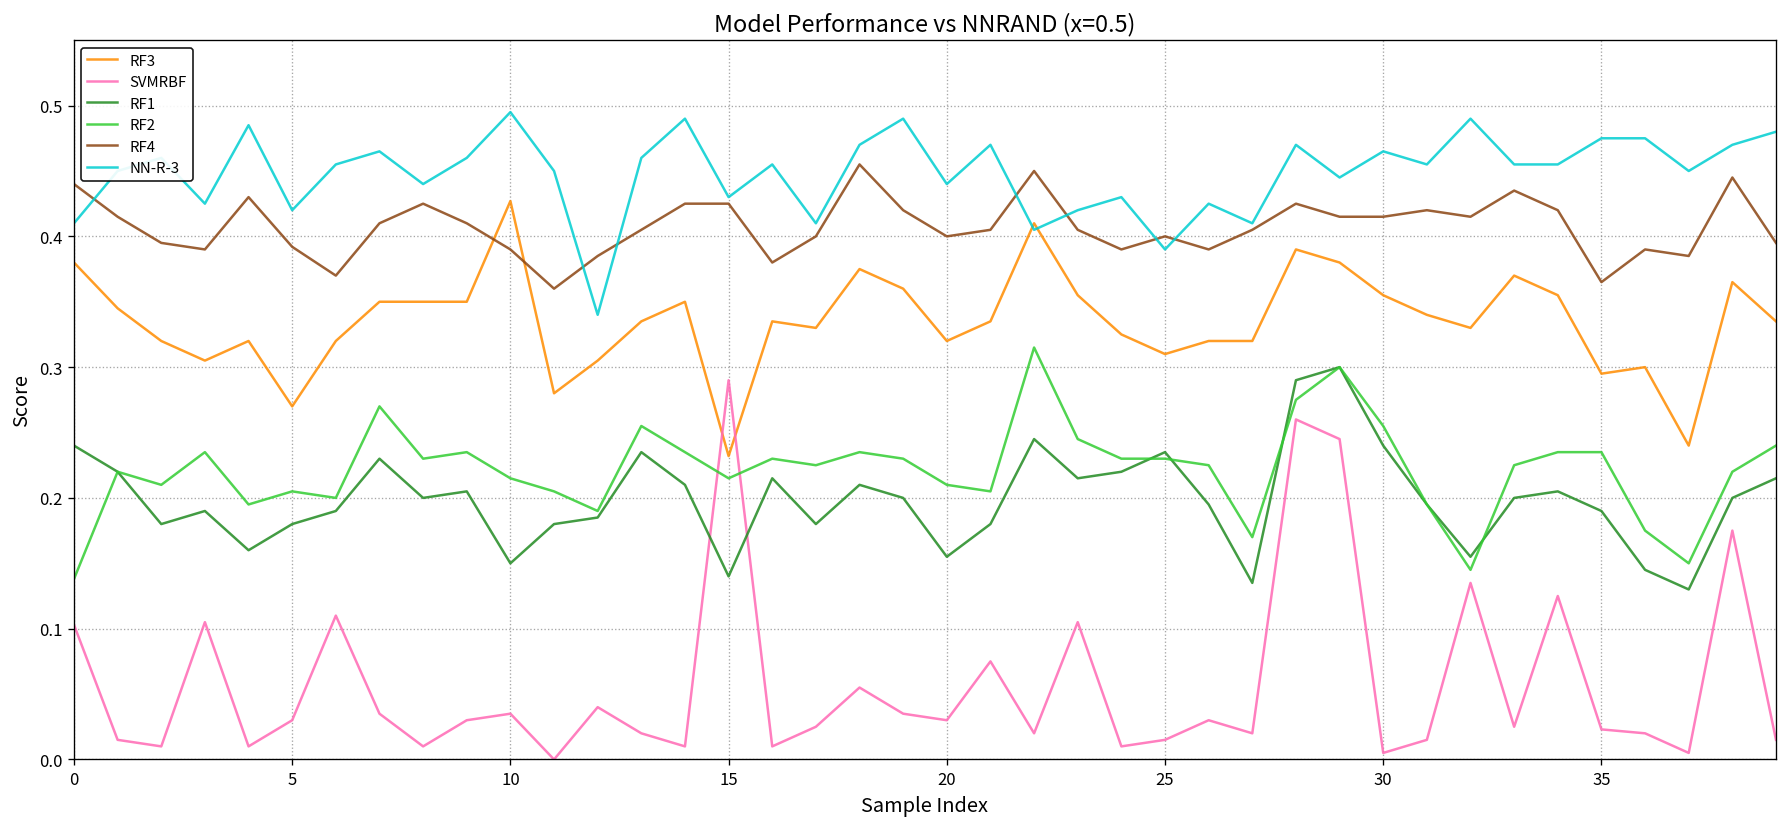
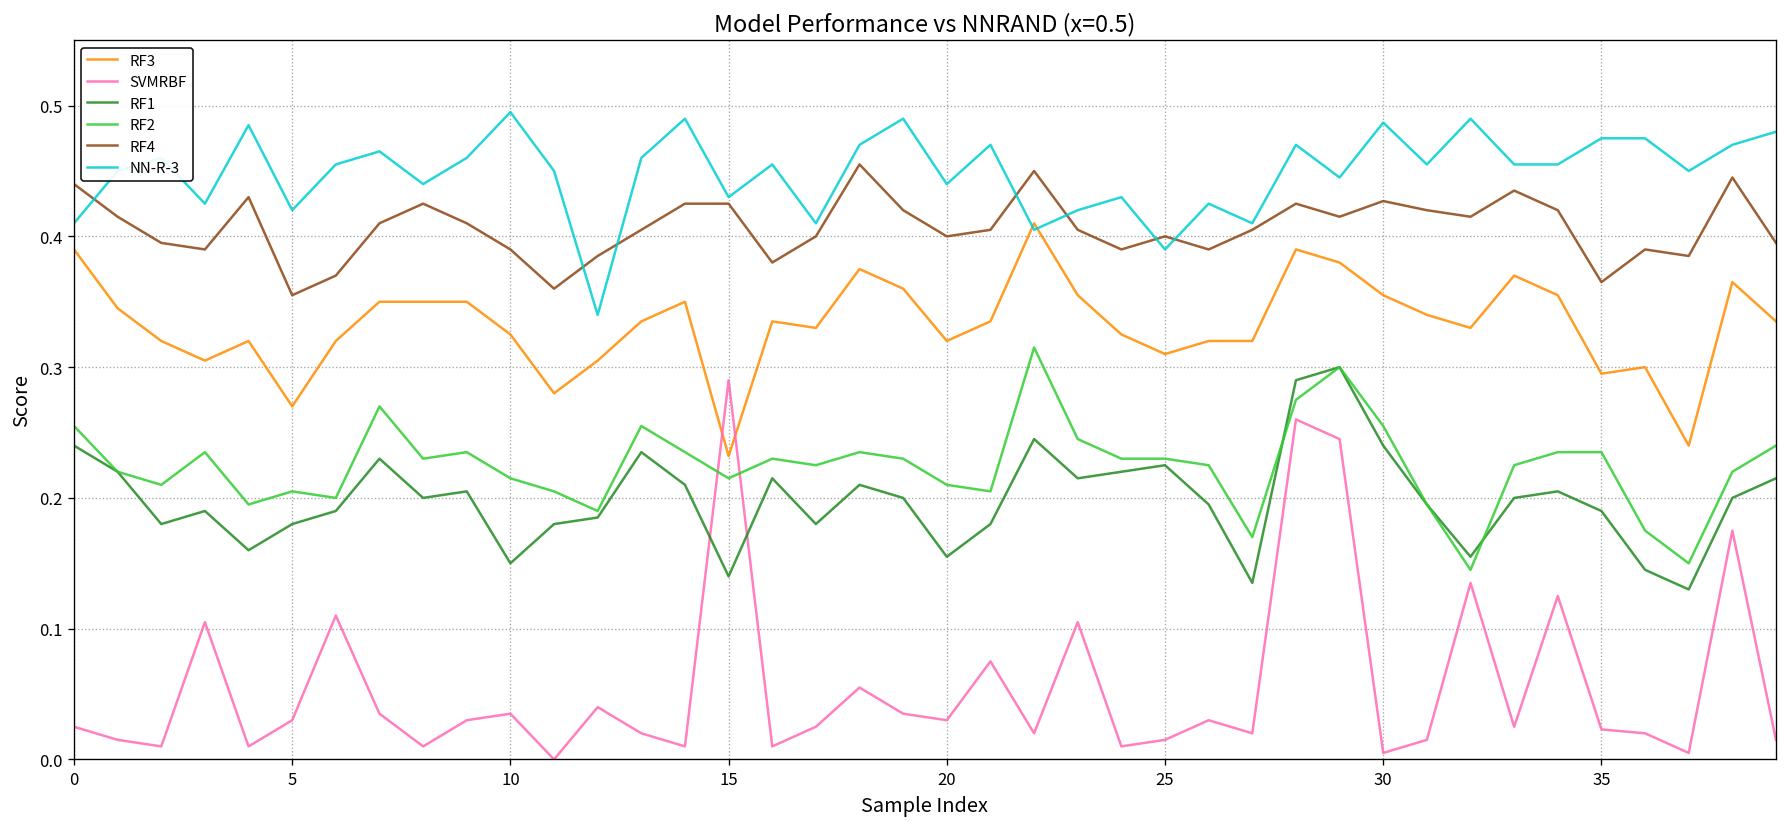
  {
    "RF3": {
-     "0": 0.38,
+     "0": 0.39,
      "5": 0.270,
-     "10": 0.427,
+     "10": 0.325,
      "15": 0.232,
      "20": 0.320,
      "25": 0.310,
      "30": 0.355,
      "35": 0.295
    },
    "SVMRBF": {
-     "0": 0.103,
+     "0": 0.025,
      "5": 0.030,
      "10": 0.035,
      "15": 0.290,
      "20": 0.030,
      "25": 0.015,
      "30": 0.005,
      "35": 0.023
    },
    "RF1": {
      "0": 0.240,
      "5": 0.180,
      "10": 0.150,
      "15": 0.140,
      "20": 0.155,
-     "25": 0.235,
+     "25": 0.225,
      "30": 0.240,
      "35": 0.190
    },
    "RF2": {
-     "0": 0.138,
+     "0": 0.255,
      "5": 0.205,
      "10": 0.215,
      "15": 0.215,
      "20": 0.210,
      "25": 0.230,
      "30": 0.255,
      "35": 0.235
    },
    "RF4": {
      "0": 0.440,
-     "5": 0.392,
+     "5": 0.355,
      "10": 0.390,
      "15": 0.425,
      "20": 0.400,
      "25": 0.400,
-     "30": 0.415,
+     "30": 0.427,
      "35": 0.365
    },
    "NN-R-3": {
      "0": 0.410,
      "5": 0.420,
      "10": 0.495,
      "15": 0.430,
      "20": 0.440,
      "25": 0.390,
-     "30": 0.465,
+     "30": 0.487,
      "35": 0.475
    }
  }
